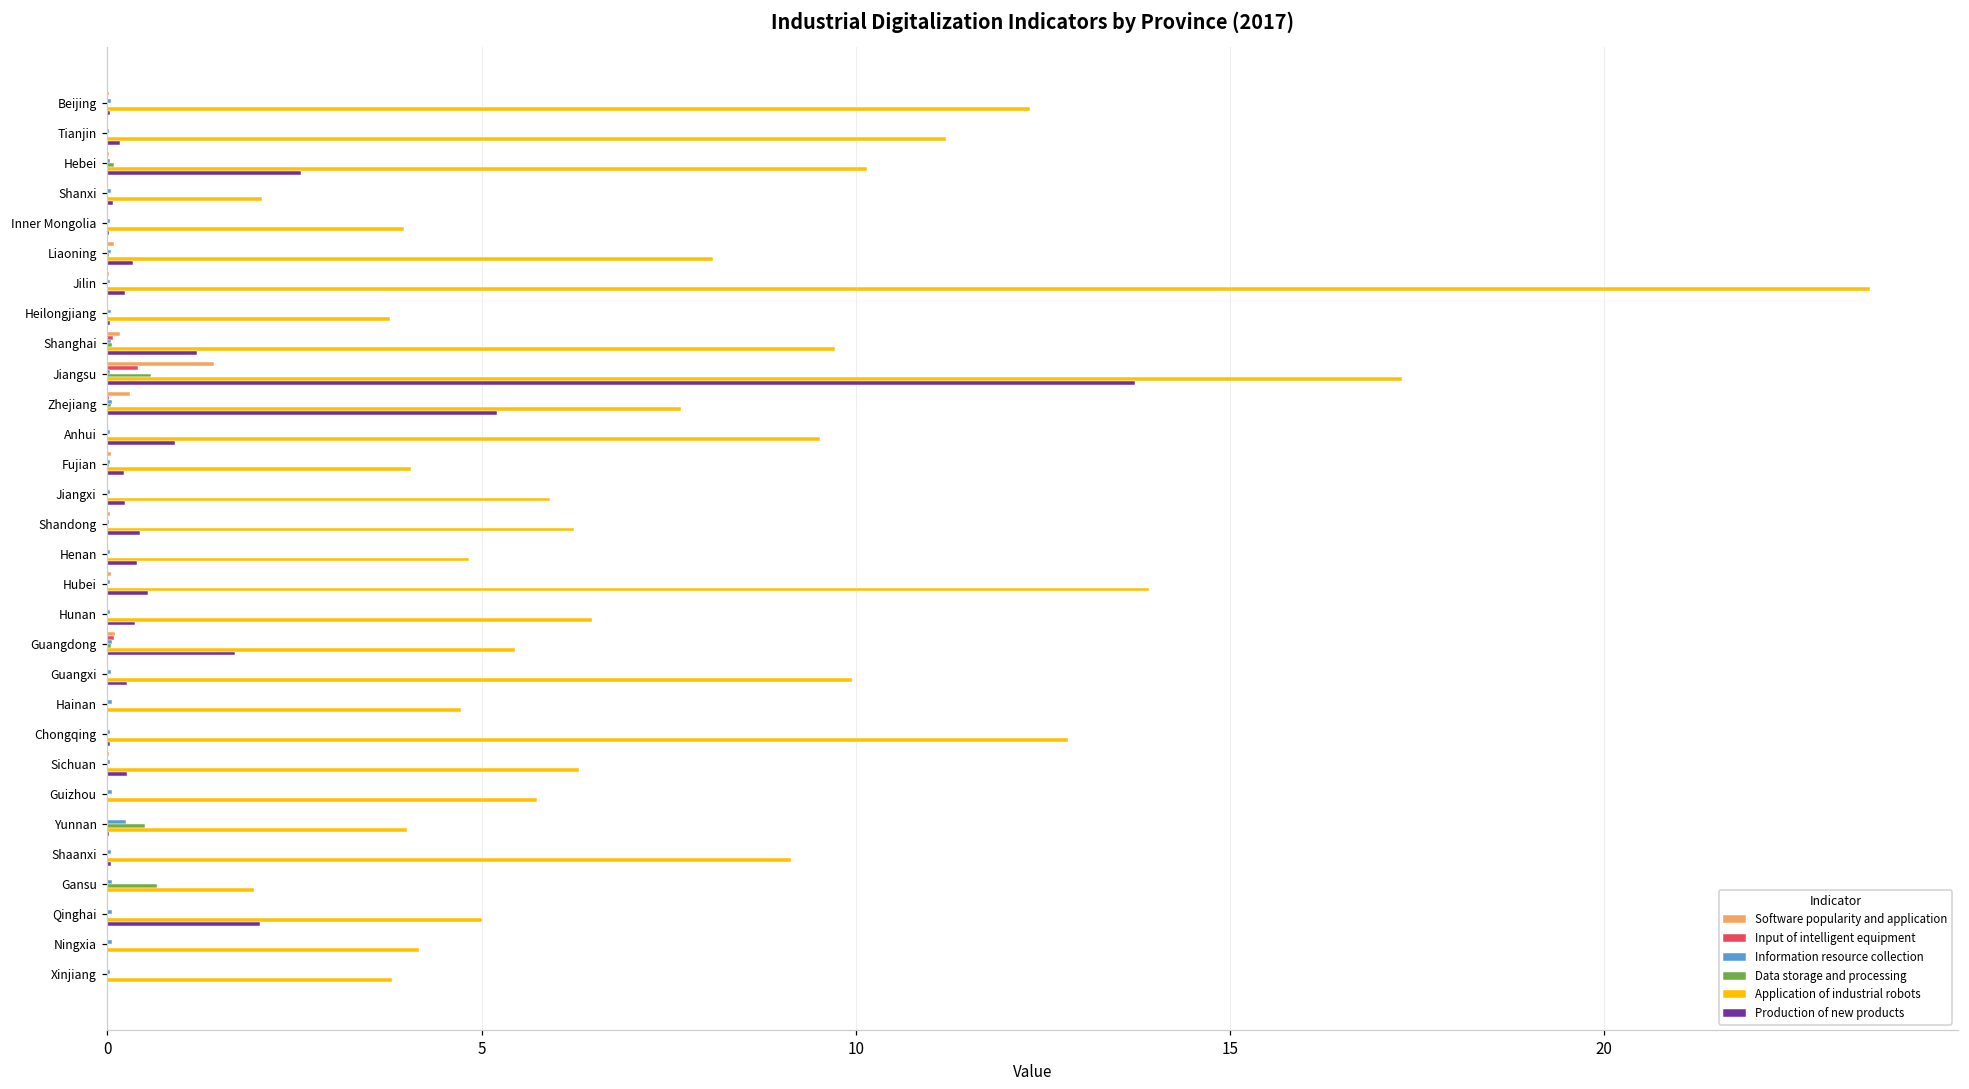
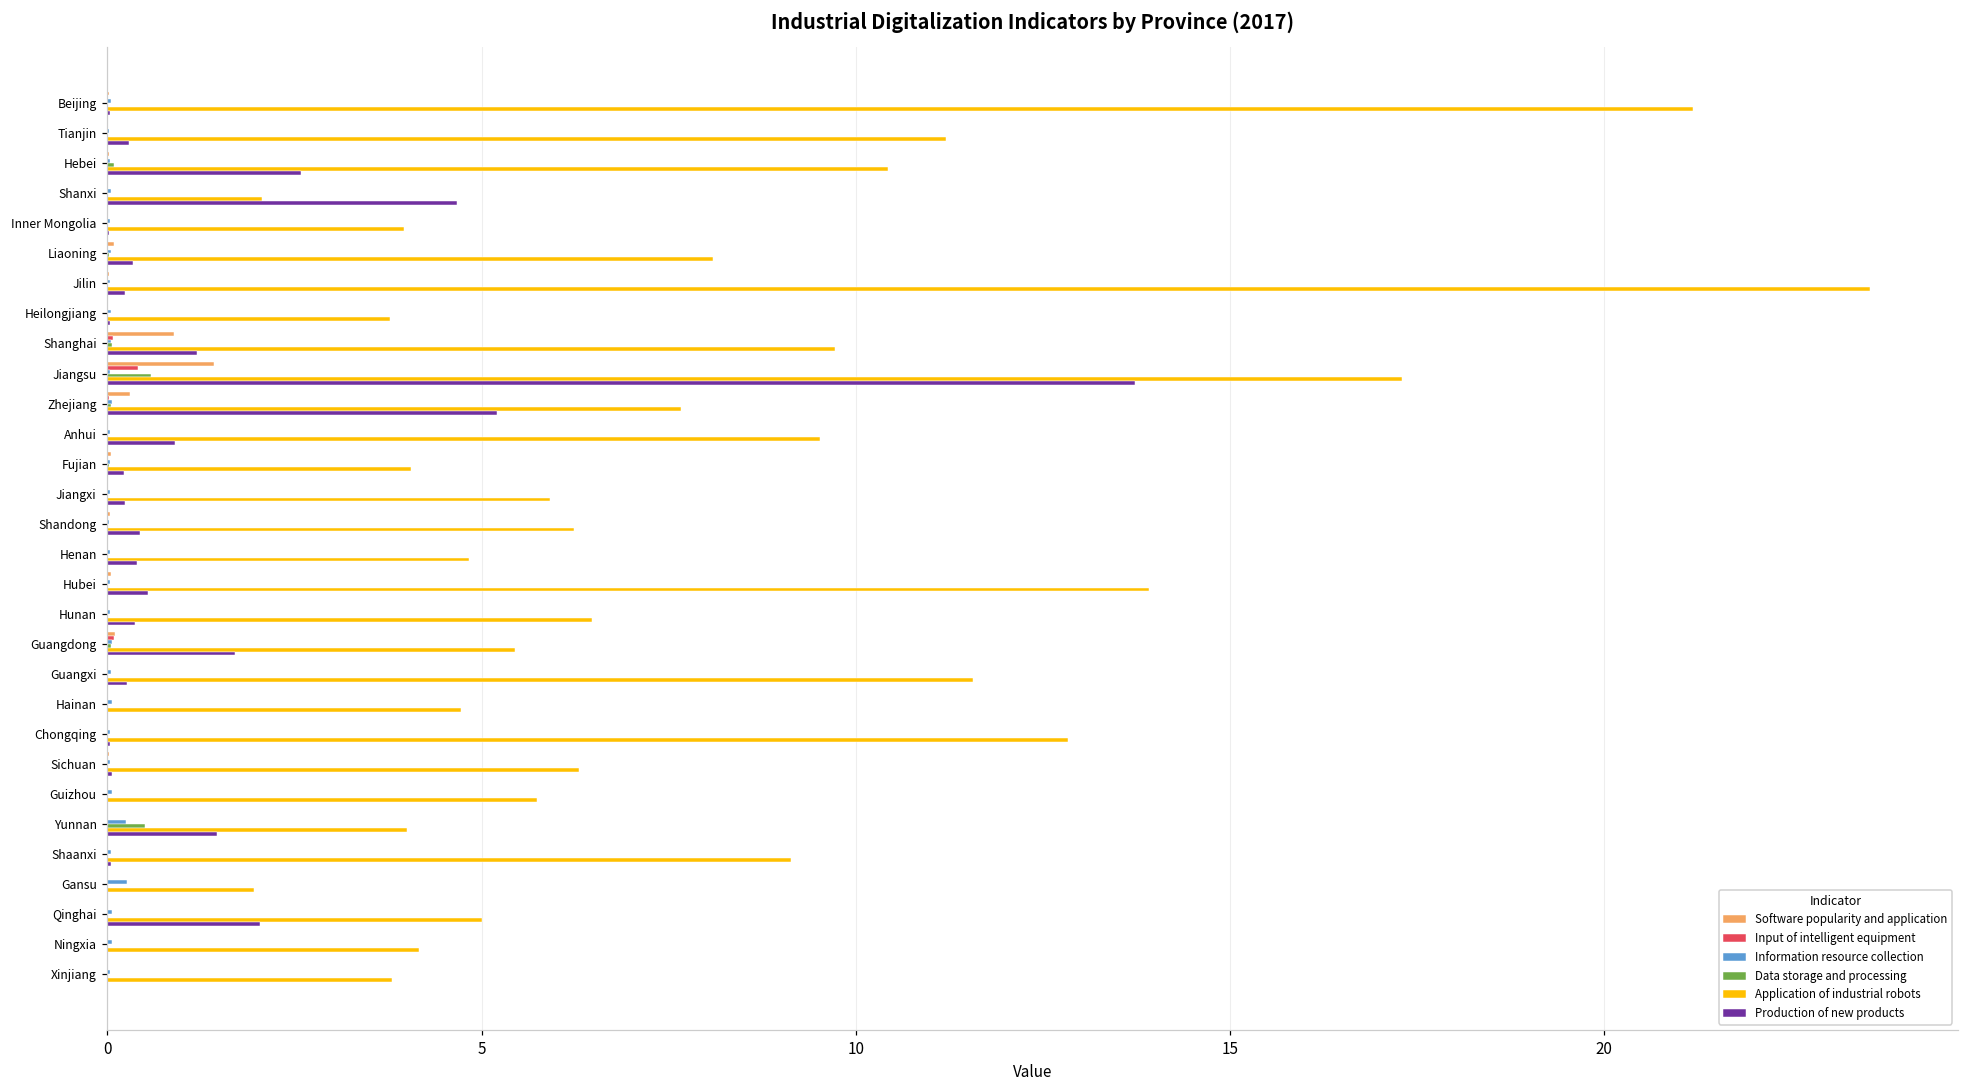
  {
    "Software popularity and application": {
      "Liaoning": 0.1,
-     "Shanghai": 0.2,
+     "Shanghai": 0.9,
      "Jiangsu": 1.4,
      "Zhejiang": 0.3,
      "Fujian": 0.0,
      "Shandong": 0.0,
      "Hubei": 0.1,
      "Guangdong": 0.1
    },
    "Input of intelligent equipment": {
      "Shanghai": 0.1,
      "Jiangsu": 0.4,
      "Guangdong": 0.1
    },
    "Information resource collection": {
      "Beijing": 0.0,
      "Hebei": 0.0,
      "Shanxi": 0.0,
      "Liaoning": 0.0,
      "Heilongjiang": 0.0,
      "Shanghai": 0.0,
      "Zhejiang": 0.1,
      "Anhui": 0.0,
      "Fujian": 0.0,
      "Jiangxi": 0.0,
      "Henan": 0.0,
      "Guangdong": 0.1,
      "Guangxi": 0.0,
      "Hainan": 0.1,
      "Sichuan": 0.0,
      "Guizhou": 0.1,
      "Yunnan": 0.3,
      "Shaanxi": 0.0,
-     "Gansu": 0.1,
+     "Gansu": 0.3,
      "Qinghai": 0.1,
      "Ningxia": 0.1
    },
    "Data storage and processing": {
      "Hebei": 0.1,
      "Shanghai": 0.1,
      "Jiangsu": 0.6,
      "Zhejiang": 0.1,
      "Guangdong": 0.0,
      "Yunnan": 0.5,
-     "Gansu": 0.7
+     "Gansu": 0.0
    },
    "Application of industrial robots": {
-     "Beijing": 12.3,
+     "Beijing": 21.2,
      "Tianjin": 11.2,
-     "Hebei": 10.1,
+     "Hebei": 10.4,
      "Shanxi": 2.1,
      "Inner Mongolia": 4.0,
      "Liaoning": 8.1,
      "Jilin": 23.6,
      "Heilongjiang": 3.8,
      "Shanghai": 9.7,
      "Jiangsu": 17.3,
      "Zhejiang": 7.7,
      "Anhui": 9.5,
      "Fujian": 4.1,
      "Jiangxi": 5.9,
      "Shandong": 6.2,
      "Henan": 4.8,
      "Hubei": 13.9,
      "Hunan": 6.5,
      "Guangdong": 5.4,
-     "Guangxi": 9.9,
+     "Guangxi": 11.6,
      "Hainan": 4.7,
      "Chongqing": 12.8,
      "Sichuan": 6.3,
      "Guizhou": 5.7,
      "Yunnan": 4.0,
      "Shaanxi": 9.1,
      "Gansu": 2.0,
      "Qinghai": 5.0,
      "Ningxia": 4.2,
      "Xinjiang": 3.8
    },
    "Production of new products": {
-     "Tianjin": 0.2,
+     "Tianjin": 0.3,
      "Hebei": 2.6,
-     "Shanxi": 0.1,
+     "Shanxi": 4.7,
      "Liaoning": 0.3,
      "Jilin": 0.2,
      "Shanghai": 1.2,
      "Jiangsu": 13.7,
      "Zhejiang": 5.2,
      "Anhui": 0.9,
      "Fujian": 0.2,
      "Jiangxi": 0.2,
      "Shandong": 0.4,
      "Henan": 0.4,
      "Hubei": 0.5,
      "Hunan": 0.4,
      "Guangdong": 1.7,
      "Guangxi": 0.3,
-     "Sichuan": 0.3,
-     "Yunnan": 0.0,
+     "Sichuan": 0.1,
+     "Yunnan": 1.5,
      "Shaanxi": 0.1,
      "Qinghai": 2.0
    }
  }
